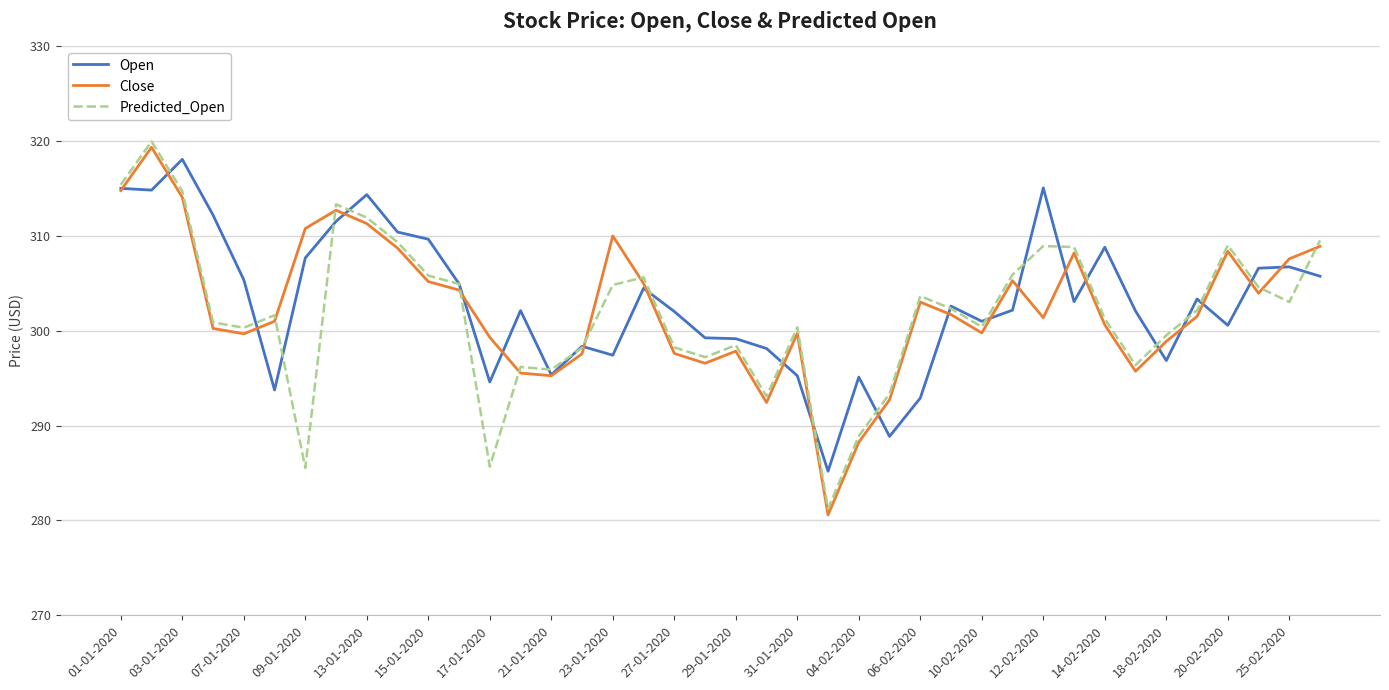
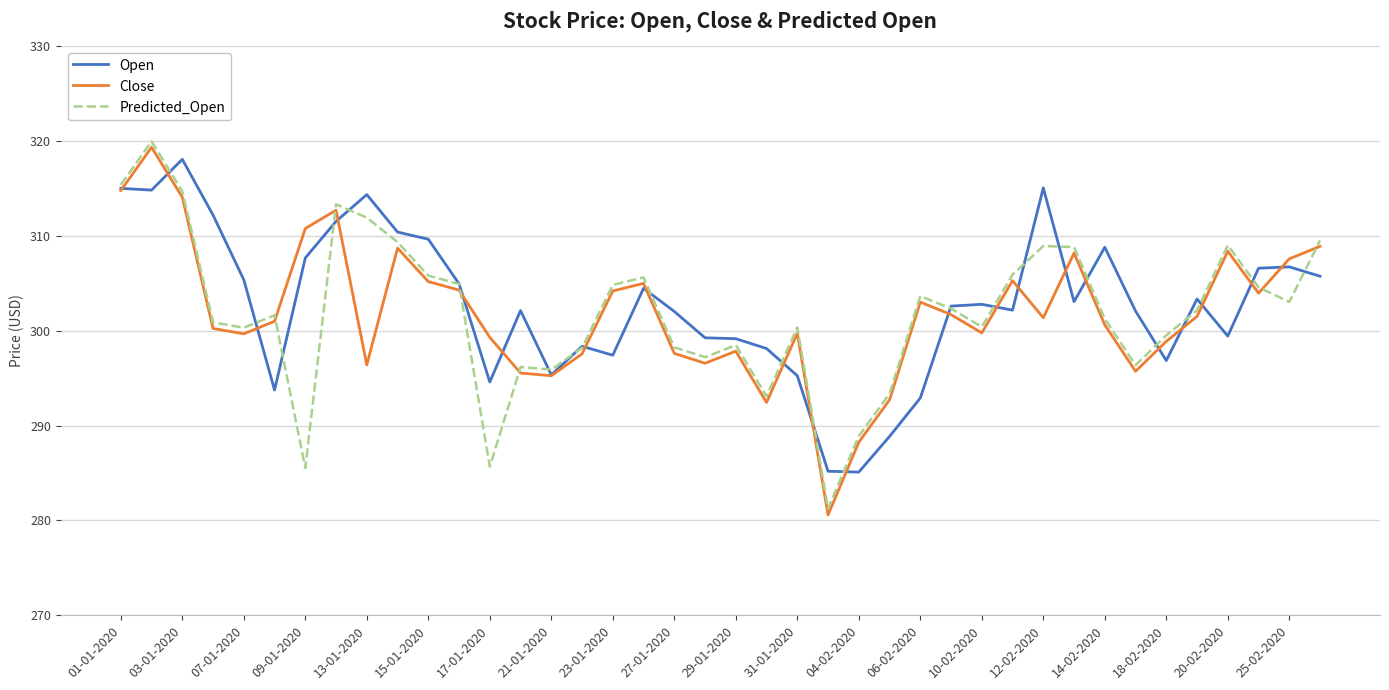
  {
    "Open": {
      "03-01-2020": 318,
      "07-01-2020": 305,
      "09-01-2020": 308,
      "13-01-2020": 314,
      "15-01-2020": 310,
      "17-01-2020": 295,
      "23-01-2020": 297,
      "27-01-2020": 302,
      "29-01-2020": 299,
      "31-01-2020": 295,
-     "04-02-2020": 295,
+     "04-02-2020": 285,
      "06-02-2020": 293,
-     "10-02-2020": 301,
+     "10-02-2020": 303,
      "12-02-2020": 315,
      "14-02-2020": 309,
      "18-02-2020": 297,
-     "20-02-2020": 301,
+     "20-02-2020": 299,
      "25-02-2020": 307
    },
    "Close": {
      "03-01-2020": 314,
      "07-01-2020": 300,
      "09-01-2020": 311,
-     "13-01-2020": 311,
+     "13-01-2020": 296,
      "15-01-2020": 305,
      "17-01-2020": 299,
-     "23-01-2020": 310,
+     "23-01-2020": 304,
      "27-01-2020": 298,
      "29-01-2020": 298,
      "31-01-2020": 300,
      "04-02-2020": 288,
      "06-02-2020": 303,
      "10-02-2020": 300,
      "12-02-2020": 301,
      "14-02-2020": 301,
      "18-02-2020": 299,
      "20-02-2020": 308,
      "25-02-2020": 308
    },
    "Predicted_Open": {
      "01-01-2020": 315,
      "03-01-2020": 315,
      "07-01-2020": 300,
      "09-01-2020": 286,
      "13-01-2020": 312,
      "15-01-2020": 306,
      "17-01-2020": 286,
      "21-01-2020": 296,
      "23-01-2020": 305,
      "27-01-2020": 298,
      "29-01-2020": 298,
      "31-01-2020": 300,
      "04-02-2020": 289,
      "06-02-2020": 304,
      "10-02-2020": 300,
      "12-02-2020": 309,
      "14-02-2020": 301,
      "18-02-2020": 300,
      "20-02-2020": 309,
      "25-02-2020": 303
    }
  }
